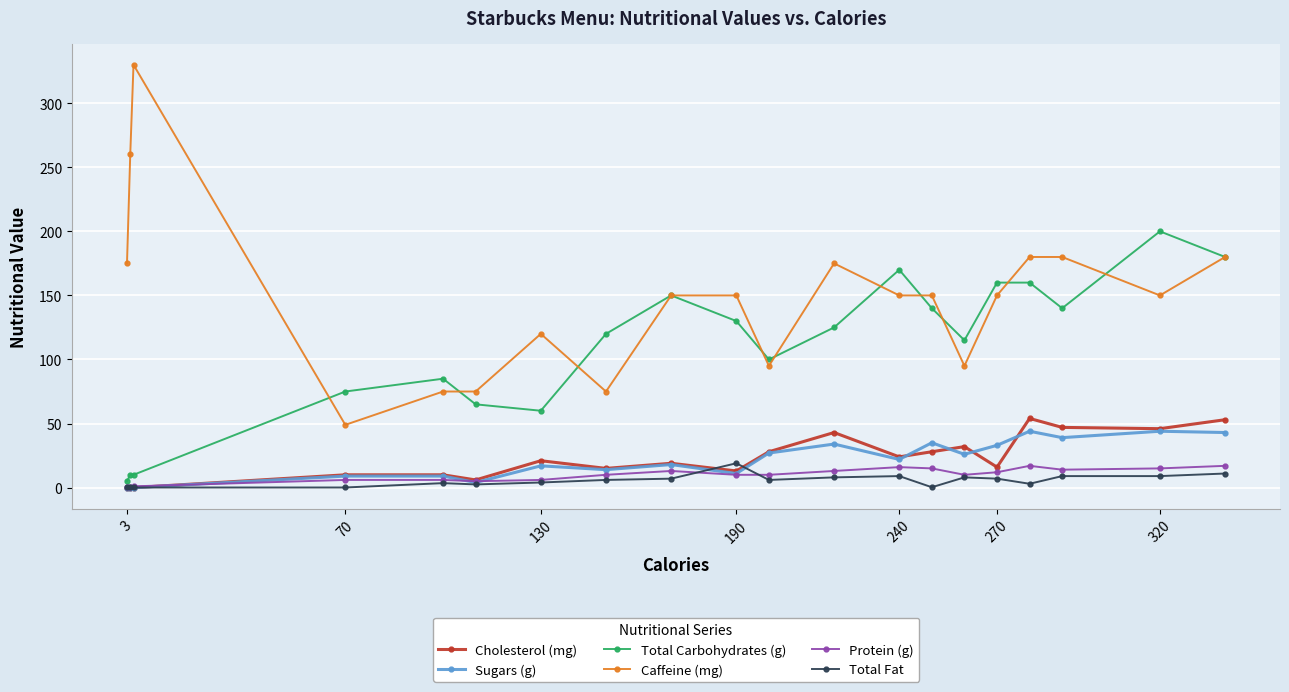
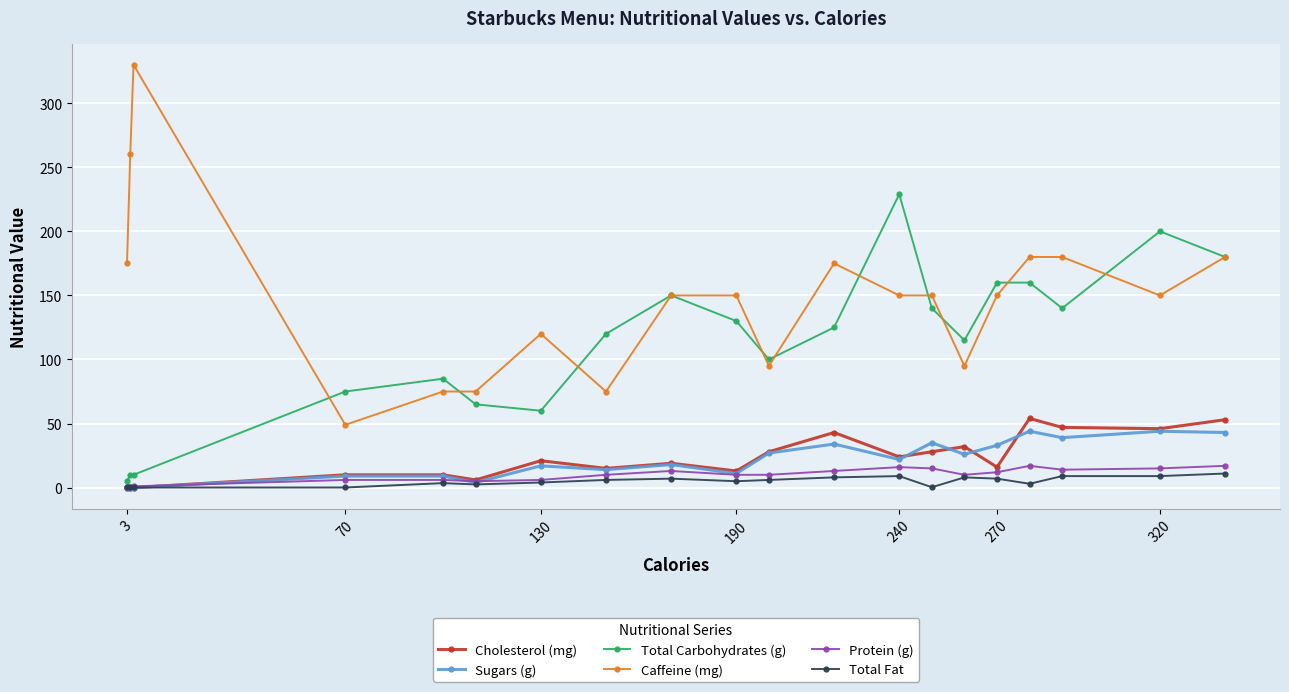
  {
    "Cholesterol (mg)": {
      "130": 21,
      "270": 16
    },
    "Sugars (g)": {
      "130": 17,
      "270": 33
    },
    "Total Carbohydrates (g)": {
      "3": 5,
      "70": 75,
      "130": 60,
      "190": 130,
-     "240": 170,
+     "240": 229,
      "270": 160,
      "320": 200
    },
    "Caffeine (mg)": {
      "3": 175,
      "70": 49,
      "130": 120,
      "190": 150,
      "240": 150,
      "270": 150,
      "320": 150
    },
    "Protein (g)": {
      "70": 6,
      "130": 6,
      "240": 16,
      "270": 12,
      "320": 15
    },
    "Total Fat": {
      "70": 0,
      "130": 4,
-     "190": 19,
+     "190": 5,
      "240": 9,
      "270": 7,
      "320": 9
    }
  }
